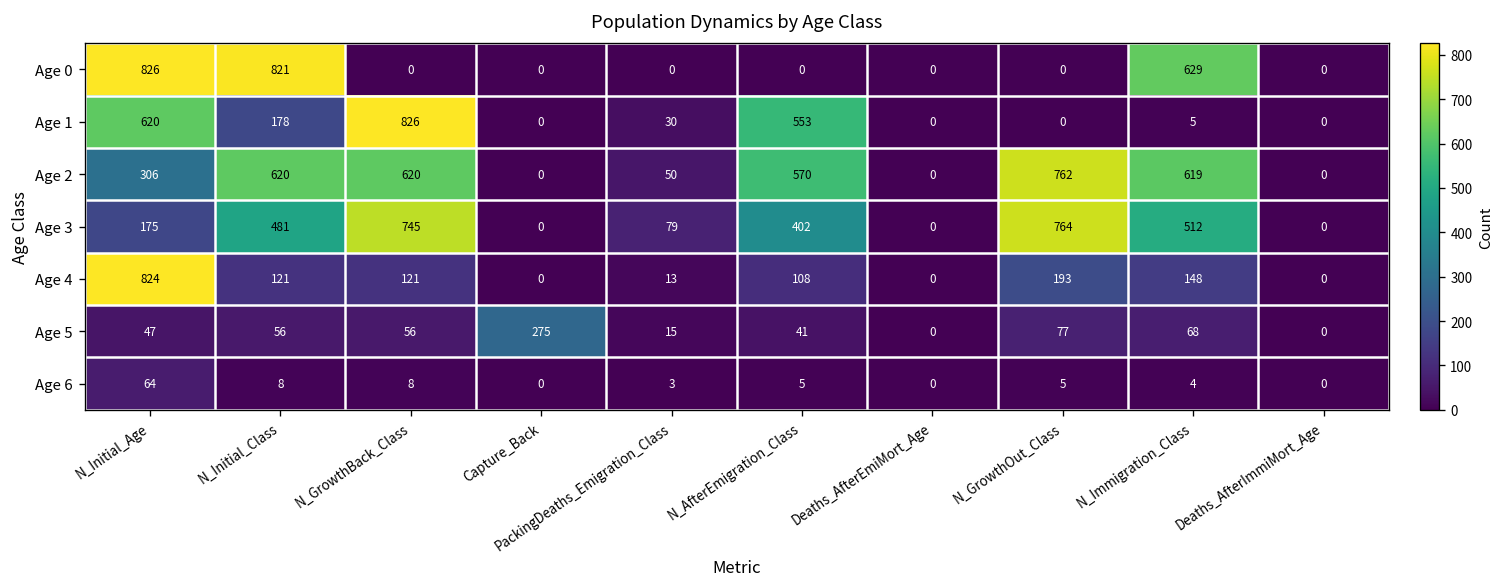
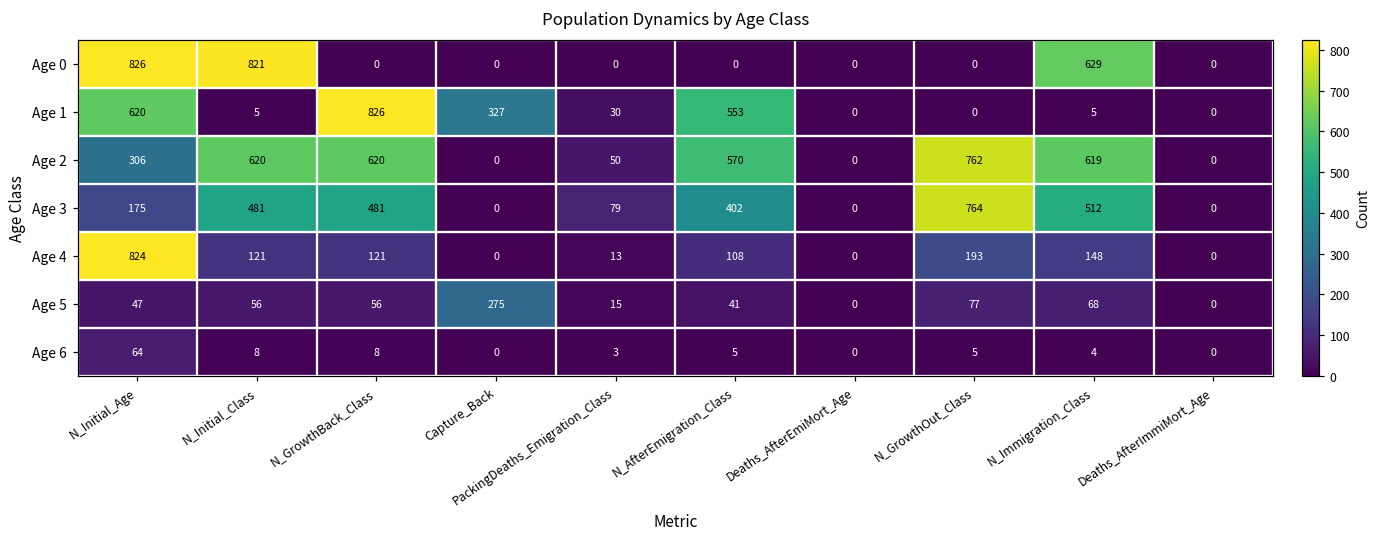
  {
    "Age 0": {
      "N_Initial_Age": 826,
      "N_Initial_Class": 821,
      "N_GrowthBack_Class": 0,
      "Capture_Back": 0,
      "PackingDeaths_Emigration_Class": 0,
      "N_AfterEmigration_Class": 0,
      "Deaths_AfterEmiMort_Age": 0,
      "N_GrowthOut_Class": 0,
      "N_Immigration_Class": 629,
      "Deaths_AfterImmiMort_Age": 0
    },
    "Age 1": {
      "N_Initial_Age": 620,
-     "N_Initial_Class": 178,
+     "N_Initial_Class": 5,
      "N_GrowthBack_Class": 826,
-     "Capture_Back": 0,
+     "Capture_Back": 327,
      "PackingDeaths_Emigration_Class": 30,
      "N_AfterEmigration_Class": 553,
      "Deaths_AfterEmiMort_Age": 0,
      "N_GrowthOut_Class": 0,
      "N_Immigration_Class": 5,
      "Deaths_AfterImmiMort_Age": 0
    },
    "Age 2": {
      "N_Initial_Age": 306,
      "N_Initial_Class": 620,
      "N_GrowthBack_Class": 620,
      "Capture_Back": 0,
      "PackingDeaths_Emigration_Class": 50,
      "N_AfterEmigration_Class": 570,
      "Deaths_AfterEmiMort_Age": 0,
      "N_GrowthOut_Class": 762,
      "N_Immigration_Class": 619,
      "Deaths_AfterImmiMort_Age": 0
    },
    "Age 3": {
      "N_Initial_Age": 175,
      "N_Initial_Class": 481,
-     "N_GrowthBack_Class": 745,
+     "N_GrowthBack_Class": 481,
      "Capture_Back": 0,
      "PackingDeaths_Emigration_Class": 79,
      "N_AfterEmigration_Class": 402,
      "Deaths_AfterEmiMort_Age": 0,
      "N_GrowthOut_Class": 764,
      "N_Immigration_Class": 512,
      "Deaths_AfterImmiMort_Age": 0
    },
    "Age 4": {
      "N_Initial_Age": 824,
      "N_Initial_Class": 121,
      "N_GrowthBack_Class": 121,
      "Capture_Back": 0,
      "PackingDeaths_Emigration_Class": 13,
      "N_AfterEmigration_Class": 108,
      "Deaths_AfterEmiMort_Age": 0,
      "N_GrowthOut_Class": 193,
      "N_Immigration_Class": 148,
      "Deaths_AfterImmiMort_Age": 0
    },
    "Age 5": {
      "N_Initial_Age": 47,
      "N_Initial_Class": 56,
      "N_GrowthBack_Class": 56,
      "Capture_Back": 275,
      "PackingDeaths_Emigration_Class": 15,
      "N_AfterEmigration_Class": 41,
      "Deaths_AfterEmiMort_Age": 0,
      "N_GrowthOut_Class": 77,
      "N_Immigration_Class": 68,
      "Deaths_AfterImmiMort_Age": 0
    },
    "Age 6": {
      "N_Initial_Age": 64,
      "N_Initial_Class": 8,
      "N_GrowthBack_Class": 8,
      "Capture_Back": 0,
      "PackingDeaths_Emigration_Class": 3,
      "N_AfterEmigration_Class": 5,
      "Deaths_AfterEmiMort_Age": 0,
      "N_GrowthOut_Class": 5,
      "N_Immigration_Class": 4,
      "Deaths_AfterImmiMort_Age": 0
    }
  }
